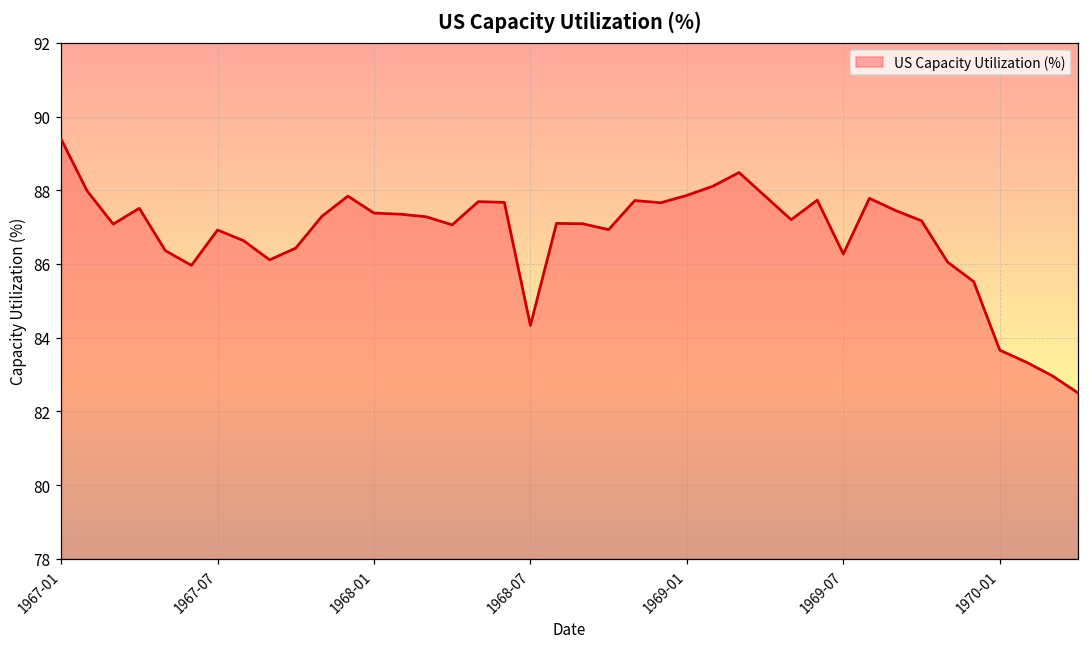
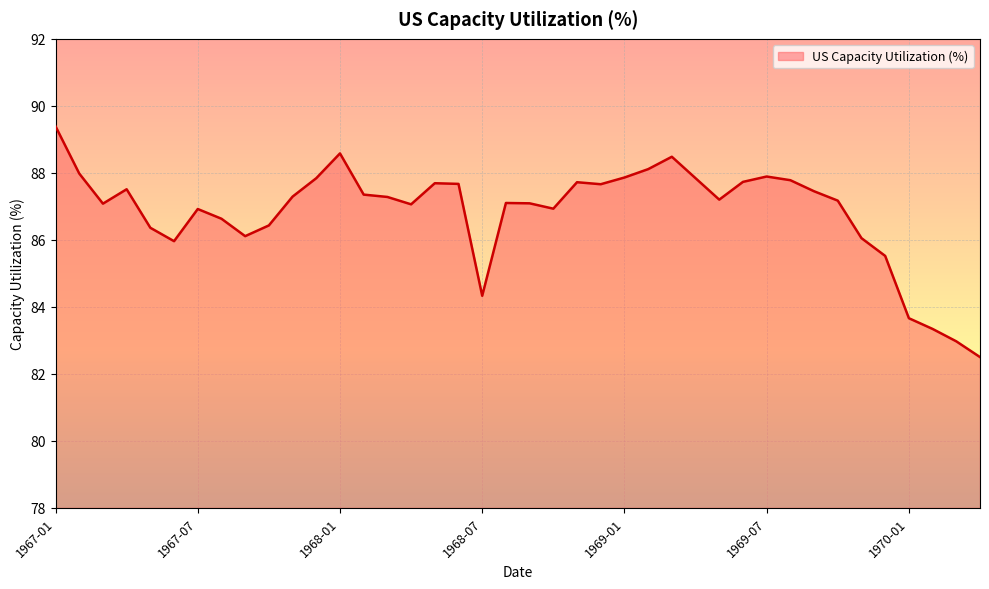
  {
    "1967-01": 89.4,
    "1967-07": 86.9,
-   "1968-01": 87.4,
+   "1968-01": 88.6,
    "1968-07": 84.3,
    "1969-01": 87.9,
-   "1969-07": 86.3,
+   "1969-07": 87.9,
    "1970-01": 83.7
  }
